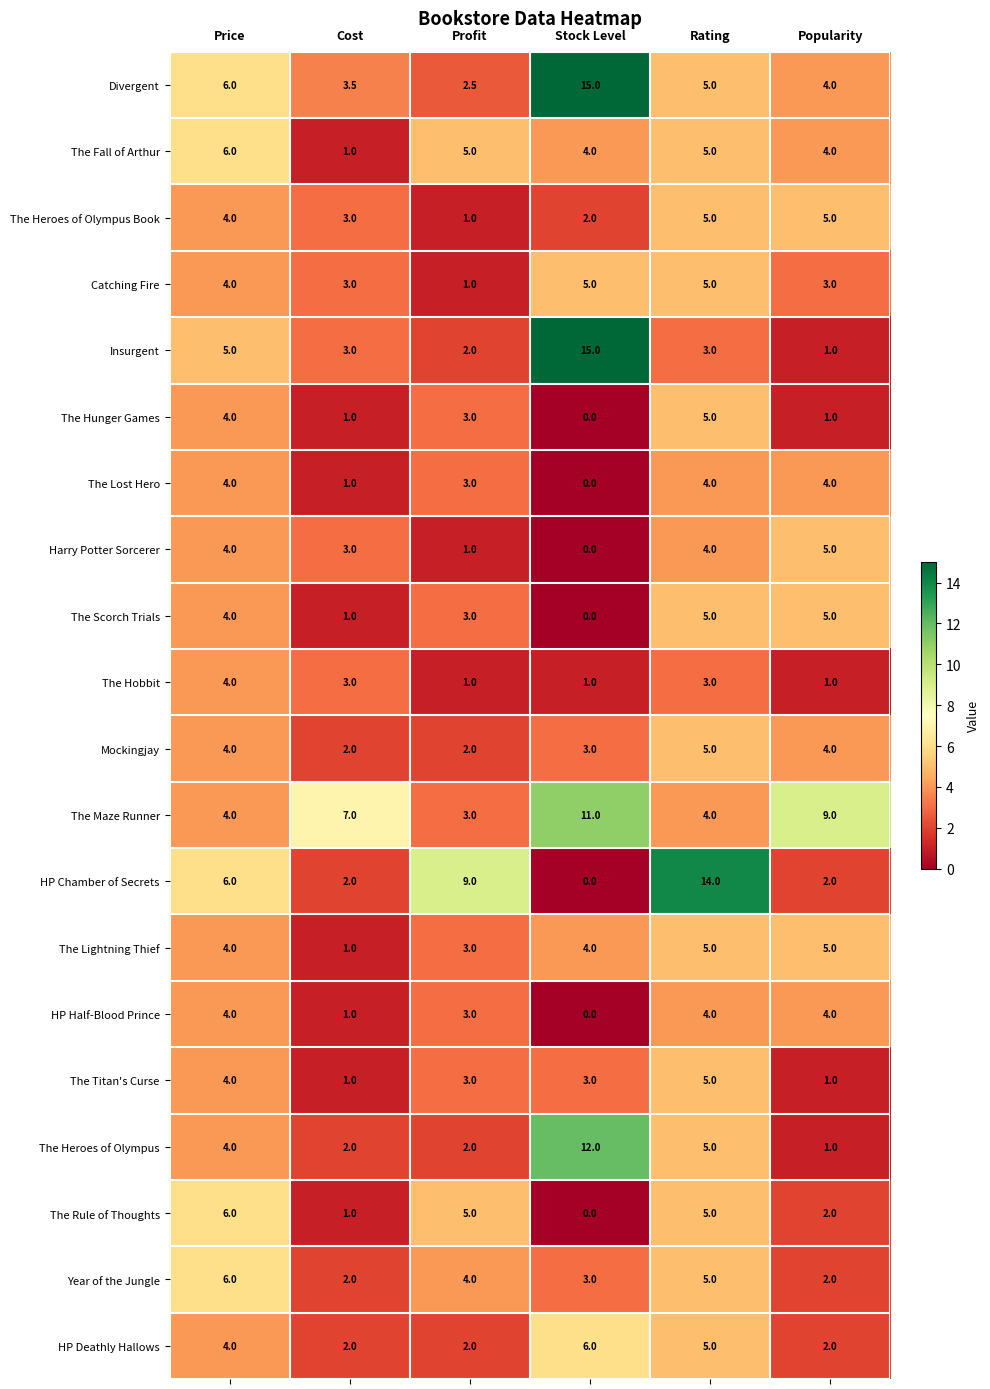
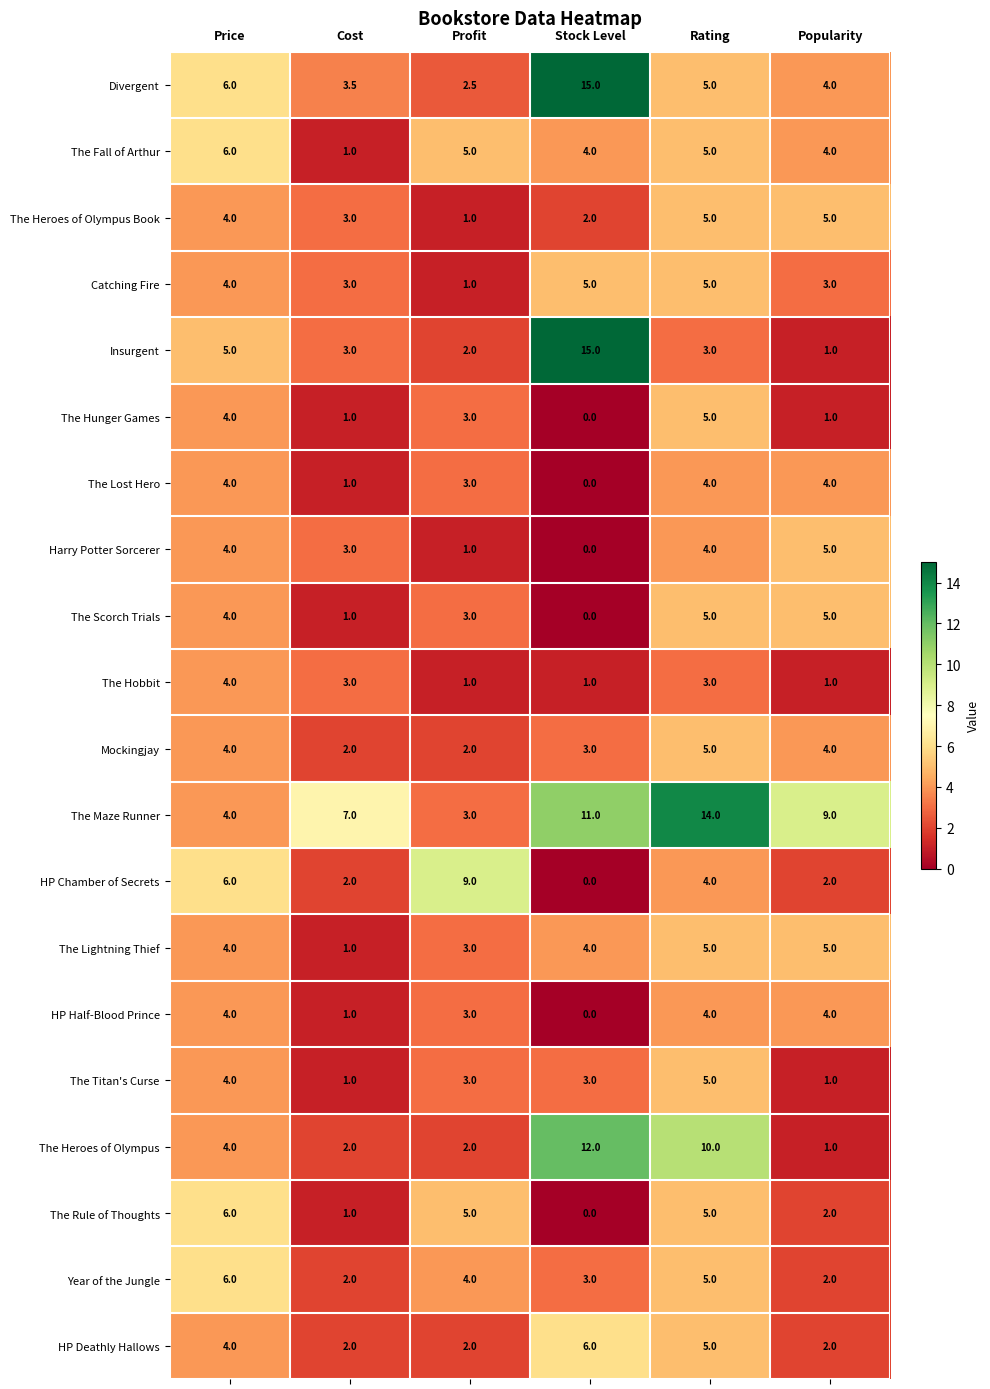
  {
    "Divergent": {
      "Price": 6.0,
      "Cost": 3.5,
      "Profit": 2.5,
      "Stock Level": 15.0,
      "Rating": 5.0,
      "Popularity": 4.0
    },
    "The Fall of Arthur": {
      "Price": 6.0,
      "Cost": 1.0,
      "Profit": 5.0,
      "Stock Level": 4.0,
      "Rating": 5.0,
      "Popularity": 4.0
    },
    "The Heroes of Olympus Book": {
      "Price": 4.0,
      "Cost": 3.0,
      "Profit": 1.0,
      "Stock Level": 2.0,
      "Rating": 5.0,
      "Popularity": 5.0
    },
    "Catching Fire": {
      "Price": 4.0,
      "Cost": 3.0,
      "Profit": 1.0,
      "Stock Level": 5.0,
      "Rating": 5.0,
      "Popularity": 3.0
    },
    "Insurgent": {
      "Price": 5.0,
      "Cost": 3.0,
      "Profit": 2.0,
      "Stock Level": 15.0,
      "Rating": 3.0,
      "Popularity": 1.0
    },
    "The Hunger Games": {
      "Price": 4.0,
      "Cost": 1.0,
      "Profit": 3.0,
      "Stock Level": 0.0,
      "Rating": 5.0,
      "Popularity": 1.0
    },
    "The Lost Hero": {
      "Price": 4.0,
      "Cost": 1.0,
      "Profit": 3.0,
      "Stock Level": 0.0,
      "Rating": 4.0,
      "Popularity": 4.0
    },
    "Harry Potter Sorcerer": {
      "Price": 4.0,
      "Cost": 3.0,
      "Profit": 1.0,
      "Stock Level": 0.0,
      "Rating": 4.0,
      "Popularity": 5.0
    },
    "The Scorch Trials": {
      "Price": 4.0,
      "Cost": 1.0,
      "Profit": 3.0,
      "Stock Level": 0.0,
      "Rating": 5.0,
      "Popularity": 5.0
    },
    "The Hobbit": {
      "Price": 4.0,
      "Cost": 3.0,
      "Profit": 1.0,
      "Stock Level": 1.0,
      "Rating": 3.0,
      "Popularity": 1.0
    },
    "Mockingjay": {
      "Price": 4.0,
      "Cost": 2.0,
      "Profit": 2.0,
      "Stock Level": 3.0,
      "Rating": 5.0,
      "Popularity": 4.0
    },
    "The Maze Runner": {
      "Price": 4.0,
      "Cost": 7.0,
      "Profit": 3.0,
      "Stock Level": 11.0,
-     "Rating": 4.0,
+     "Rating": 14.0,
      "Popularity": 9.0
    },
    "HP Chamber of Secrets": {
      "Price": 6.0,
      "Cost": 2.0,
      "Profit": 9.0,
      "Stock Level": 0.0,
-     "Rating": 14.0,
+     "Rating": 4.0,
      "Popularity": 2.0
    },
    "The Lightning Thief": {
      "Price": 4.0,
      "Cost": 1.0,
      "Profit": 3.0,
      "Stock Level": 4.0,
      "Rating": 5.0,
      "Popularity": 5.0
    },
    "HP Half-Blood Prince": {
      "Price": 4.0,
      "Cost": 1.0,
      "Profit": 3.0,
      "Stock Level": 0.0,
      "Rating": 4.0,
      "Popularity": 4.0
    },
    "The Titan's Curse": {
      "Price": 4.0,
      "Cost": 1.0,
      "Profit": 3.0,
      "Stock Level": 3.0,
      "Rating": 5.0,
      "Popularity": 1.0
    },
    "The Heroes of Olympus": {
      "Price": 4.0,
      "Cost": 2.0,
      "Profit": 2.0,
      "Stock Level": 12.0,
-     "Rating": 5.0,
+     "Rating": 10.0,
      "Popularity": 1.0
    },
    "The Rule of Thoughts": {
      "Price": 6.0,
      "Cost": 1.0,
      "Profit": 5.0,
      "Stock Level": 0.0,
      "Rating": 5.0,
      "Popularity": 2.0
    },
    "Year of the Jungle": {
      "Price": 6.0,
      "Cost": 2.0,
      "Profit": 4.0,
      "Stock Level": 3.0,
      "Rating": 5.0,
      "Popularity": 2.0
    },
    "HP Deathly Hallows": {
      "Price": 4.0,
      "Cost": 2.0,
      "Profit": 2.0,
      "Stock Level": 6.0,
      "Rating": 5.0,
      "Popularity": 2.0
    }
  }
